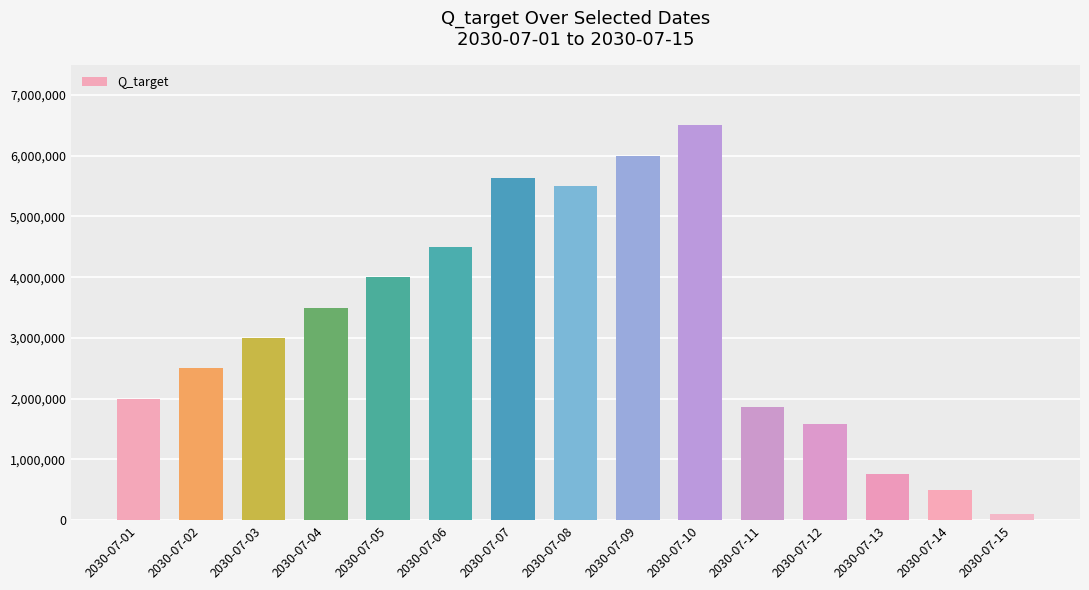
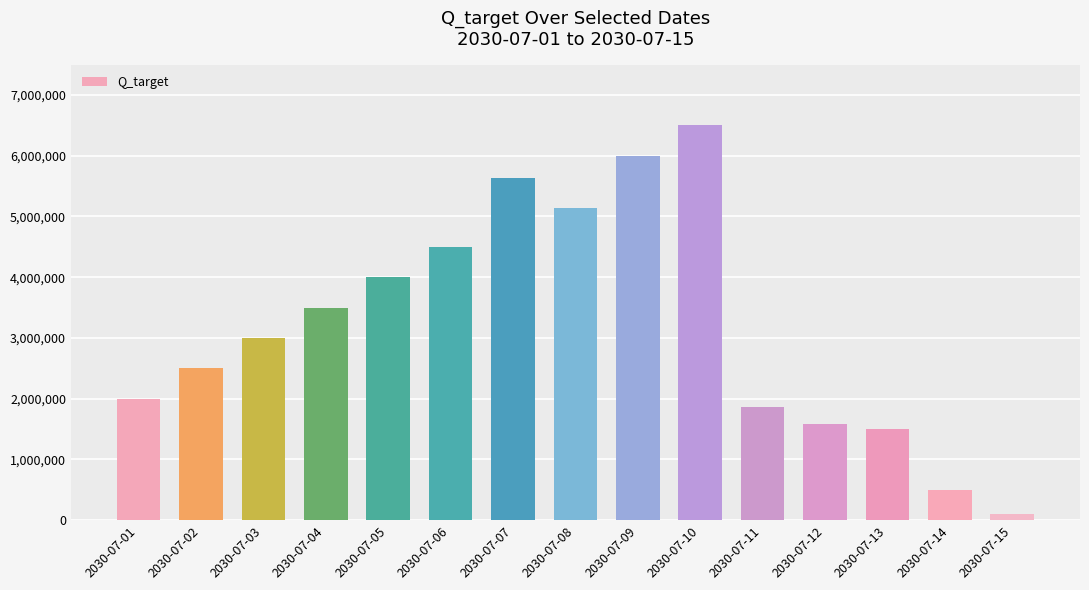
  {
    "2030-07-01": "2,000,000",
    "2030-07-02": "2,500,000",
    "2030-07-03": "3,000,000",
    "2030-07-04": "3,500,000",
    "2030-07-05": "4,000,000",
    "2030-07-06": "4,500,000",
    "2030-07-07": "5,600,000",
-   "2030-07-08": "5,500,000",
+   "2030-07-08": "5,100,000",
    "2030-07-09": "6,000,000",
    "2030-07-10": "6,500,000",
    "2030-07-11": "1,900,000",
    "2030-07-12": "1,600,000",
-   "2030-07-13": "800,000",
+   "2030-07-13": "1,500,000",
    "2030-07-14": "500,000",
    "2030-07-15": "100,000"
  }
